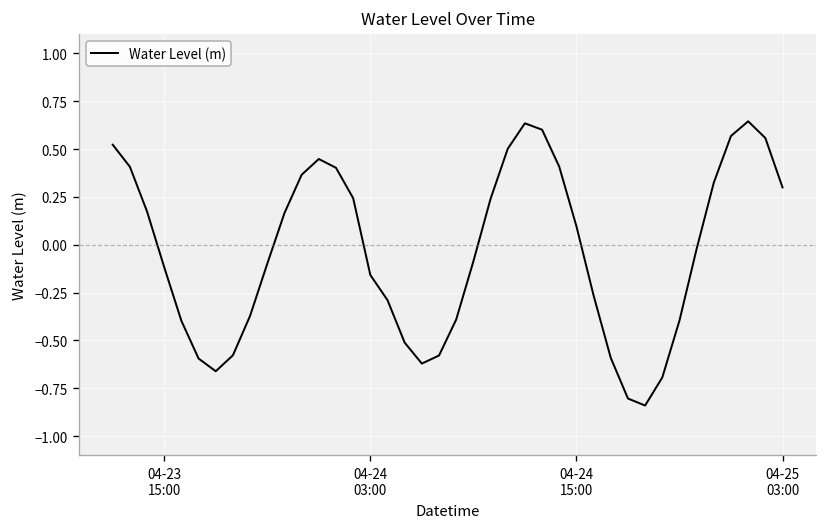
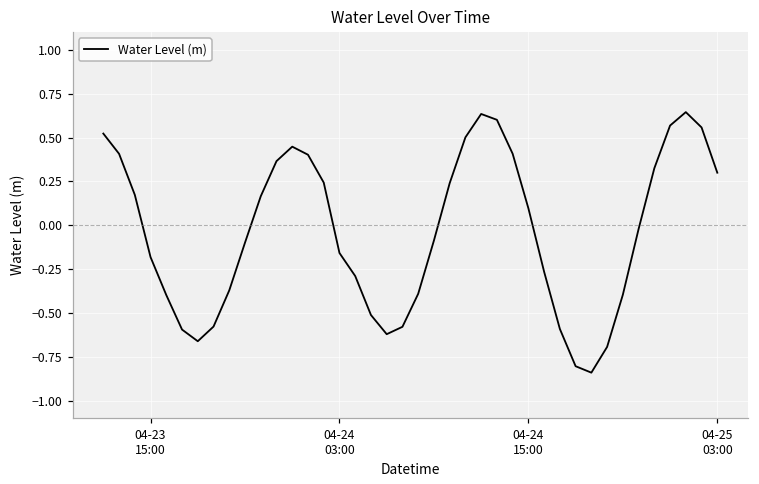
  {
-   "04-23 15:00": -0.12,
+   "04-23 15:00": -0.18,
    "04-24 03:00": -0.16,
    "04-24 15:00": 0.10,
    "04-25 03:00": 0.30
  }
